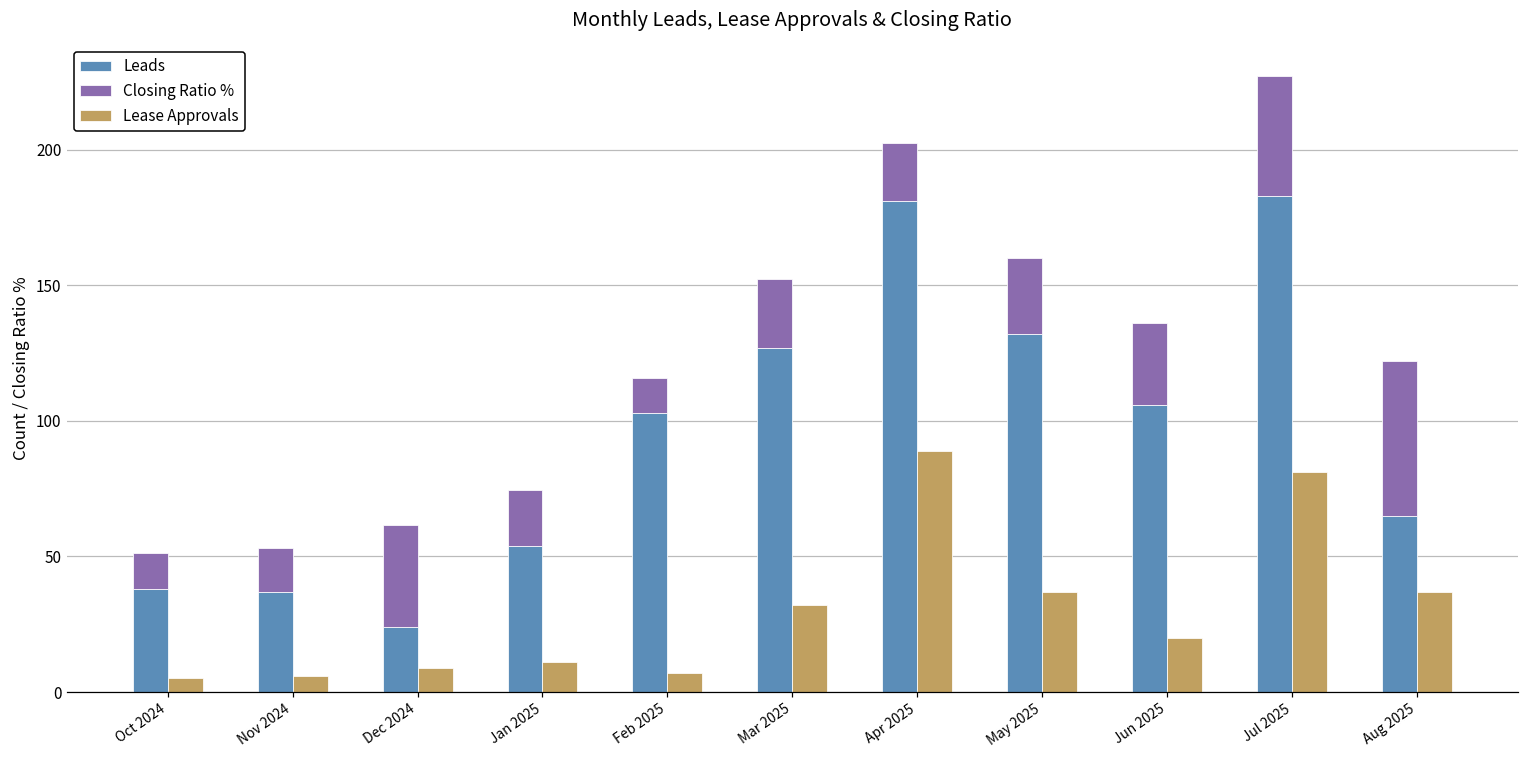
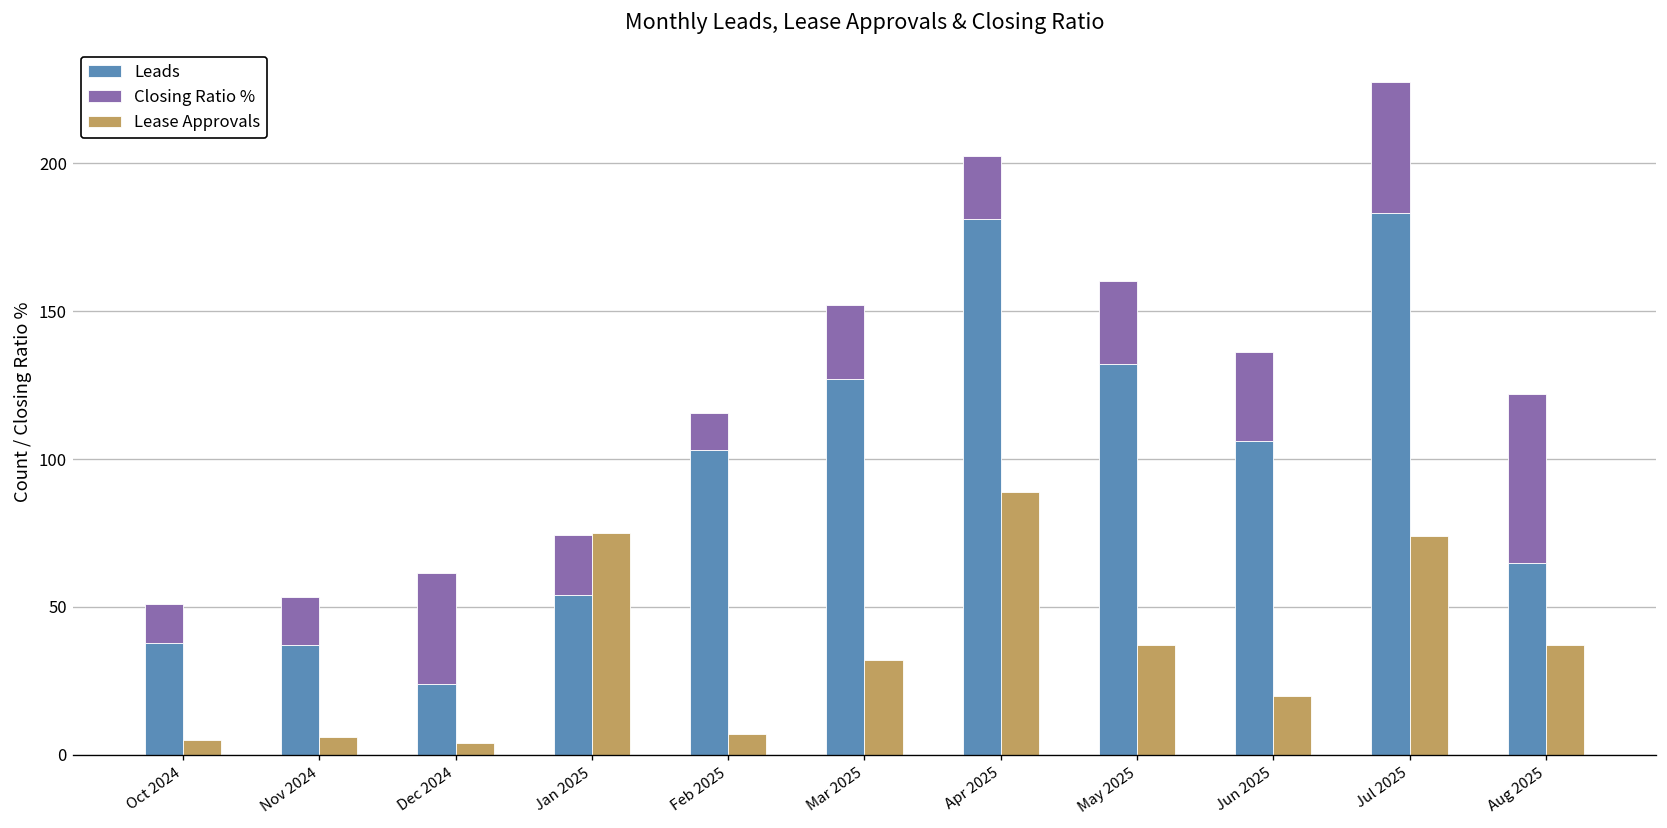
  {
    "Lease Approvals": {
      "Oct 2024": 5,
      "Nov 2024": 6,
-     "Dec 2024": 9,
-     "Jan 2025": 11,
+     "Dec 2024": 4,
+     "Jan 2025": 75,
      "Feb 2025": 7,
      "Mar 2025": 32,
      "Apr 2025": 89,
      "May 2025": 37,
      "Jun 2025": 20,
-     "Jul 2025": 81,
+     "Jul 2025": 74,
      "Aug 2025": 37
    }
  }
